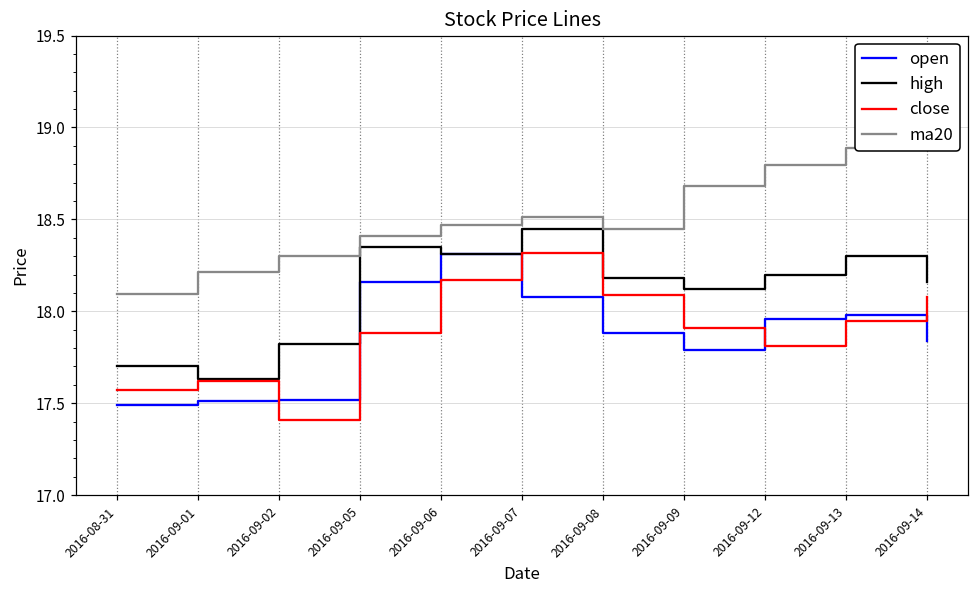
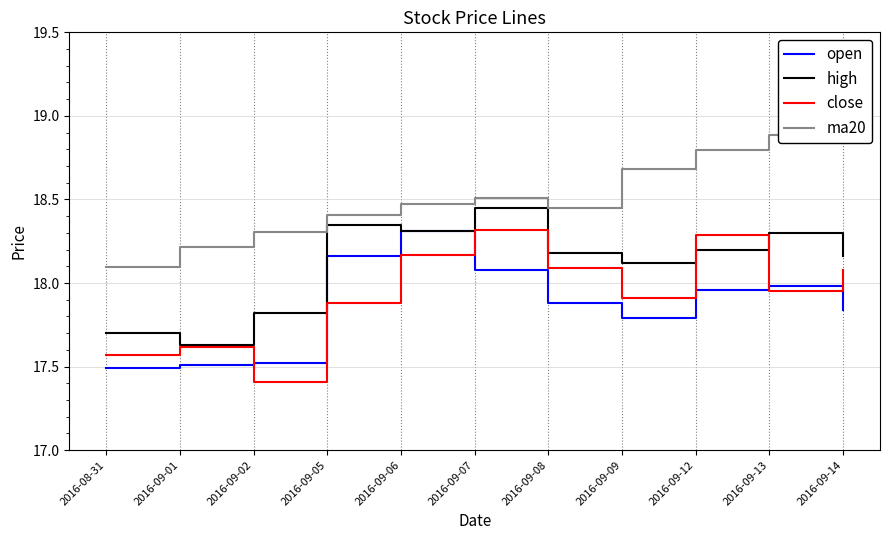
  {
    "open": {
      "2016-08-31": 17.49,
      "2016-09-01": 17.51,
      "2016-09-02": 17.52,
      "2016-09-05": 18.16,
      "2016-09-07": 18.08,
      "2016-09-08": 17.88,
      "2016-09-09": 17.79,
      "2016-09-12": 17.96,
      "2016-09-13": 17.98,
      "2016-09-14": 17.84
    },
    "high": {
      "2016-08-31": 17.70,
      "2016-09-02": 17.82,
      "2016-09-05": 18.35,
      "2016-09-07": 18.45,
      "2016-09-08": 18.18,
      "2016-09-09": 18.12,
      "2016-09-12": 18.20,
      "2016-09-13": 18.30,
      "2016-09-14": 18.16
    },
    "close": {
      "2016-08-31": 17.57,
      "2016-09-02": 17.41,
      "2016-09-05": 17.88,
      "2016-09-06": 18.17,
      "2016-09-07": 18.32,
      "2016-09-08": 18.09,
      "2016-09-09": 17.91,
-     "2016-09-12": 17.81,
+     "2016-09-12": 18.29,
      "2016-09-13": 17.95,
      "2016-09-14": 18.08
    },
    "ma20": {
      "2016-08-31": 18.10,
      "2016-09-01": 18.21,
      "2016-09-02": 18.30,
      "2016-09-05": 18.41,
      "2016-09-06": 18.47,
      "2016-09-07": 18.51,
      "2016-09-08": 18.45,
      "2016-09-09": 18.68,
      "2016-09-12": 18.79,
      "2016-09-13": 18.89
    }
  }
